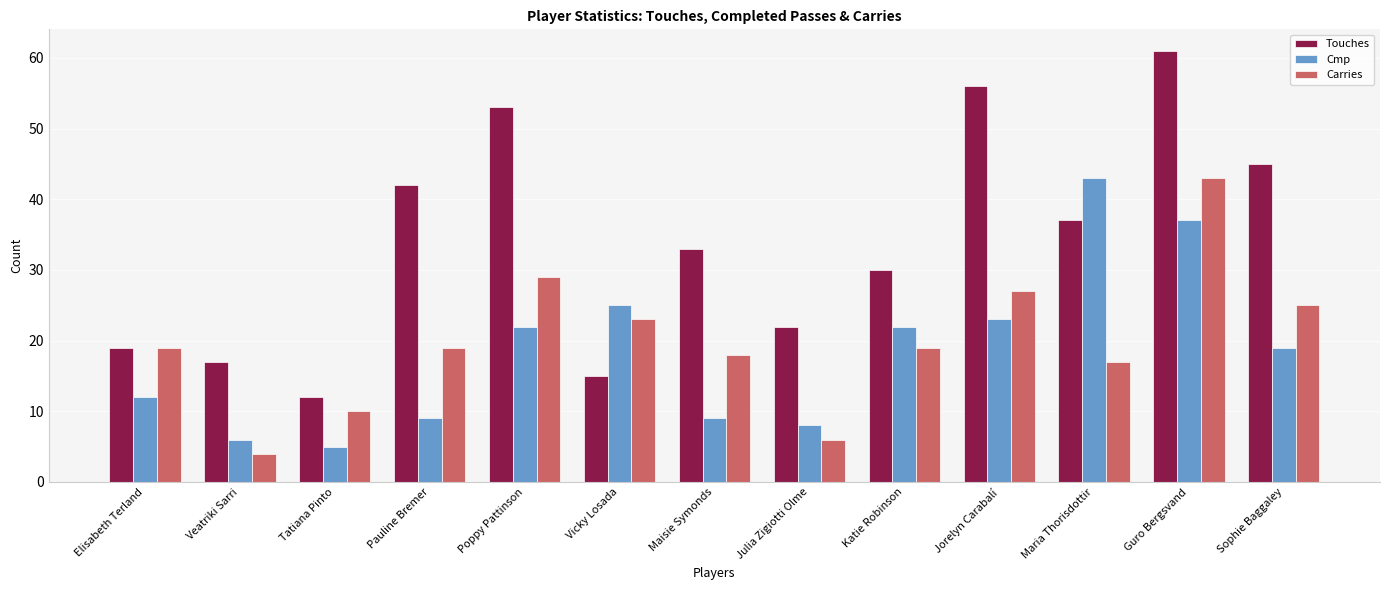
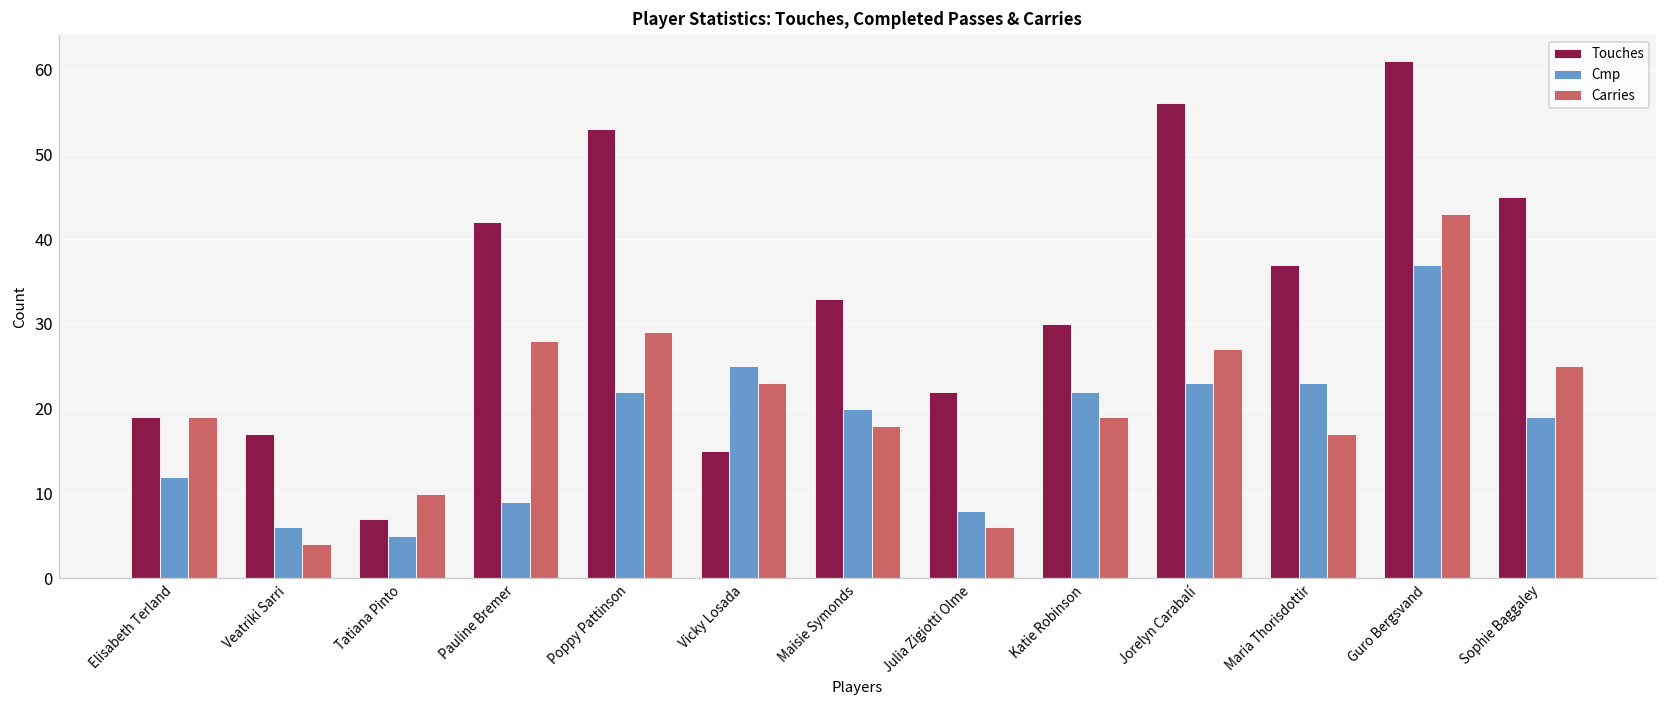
  {
    "Touches": {
      "Elisabeth Terland": 19,
      "Veatriki Sarri": 17,
-     "Tatiana Pinto": 12,
+     "Tatiana Pinto": 7,
      "Pauline Bremer": 42,
      "Poppy Pattinson": 53,
      "Vicky Losada": 15,
      "Maisie Symonds": 33,
      "Julia Zigiotti Olme": 22,
      "Katie Robinson": 30,
      "Jorelyn Carabalí": 56,
      "Maria Thorisdottir": 37,
      "Guro Bergsvand": 61,
      "Sophie Baggaley": 45
    },
    "Cmp": {
      "Elisabeth Terland": 12,
      "Veatriki Sarri": 6,
      "Tatiana Pinto": 5,
      "Pauline Bremer": 9,
      "Poppy Pattinson": 22,
      "Vicky Losada": 25,
-     "Maisie Symonds": 9,
+     "Maisie Symonds": 20,
      "Julia Zigiotti Olme": 8,
      "Katie Robinson": 22,
      "Jorelyn Carabalí": 23,
-     "Maria Thorisdottir": 43,
+     "Maria Thorisdottir": 23,
      "Guro Bergsvand": 37,
      "Sophie Baggaley": 19
    },
    "Carries": {
      "Elisabeth Terland": 19,
      "Veatriki Sarri": 4,
      "Tatiana Pinto": 10,
-     "Pauline Bremer": 19,
+     "Pauline Bremer": 28,
      "Poppy Pattinson": 29,
      "Vicky Losada": 23,
      "Maisie Symonds": 18,
      "Julia Zigiotti Olme": 6,
      "Katie Robinson": 19,
      "Jorelyn Carabalí": 27,
      "Maria Thorisdottir": 17,
      "Guro Bergsvand": 43,
      "Sophie Baggaley": 25
    }
  }
